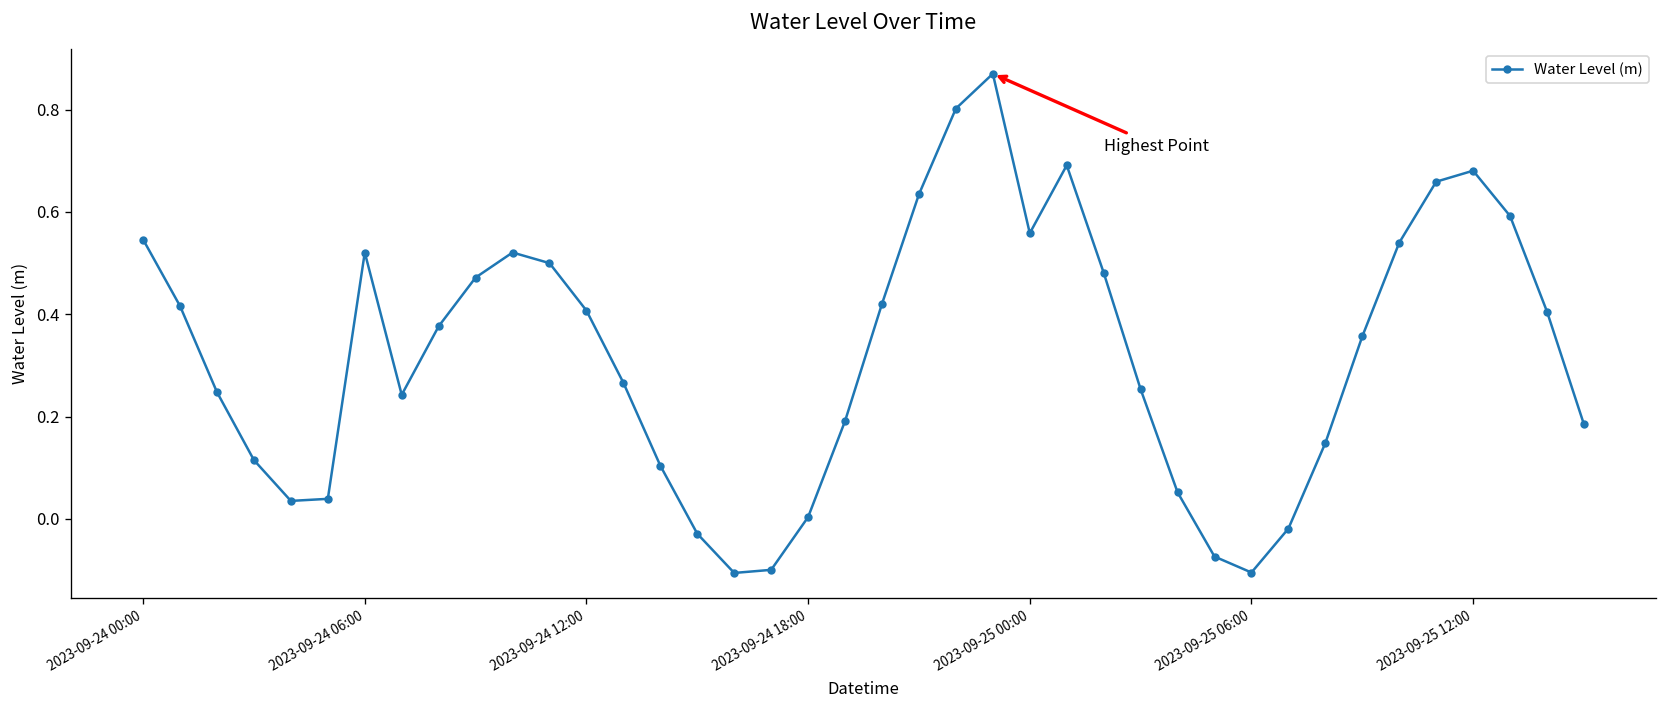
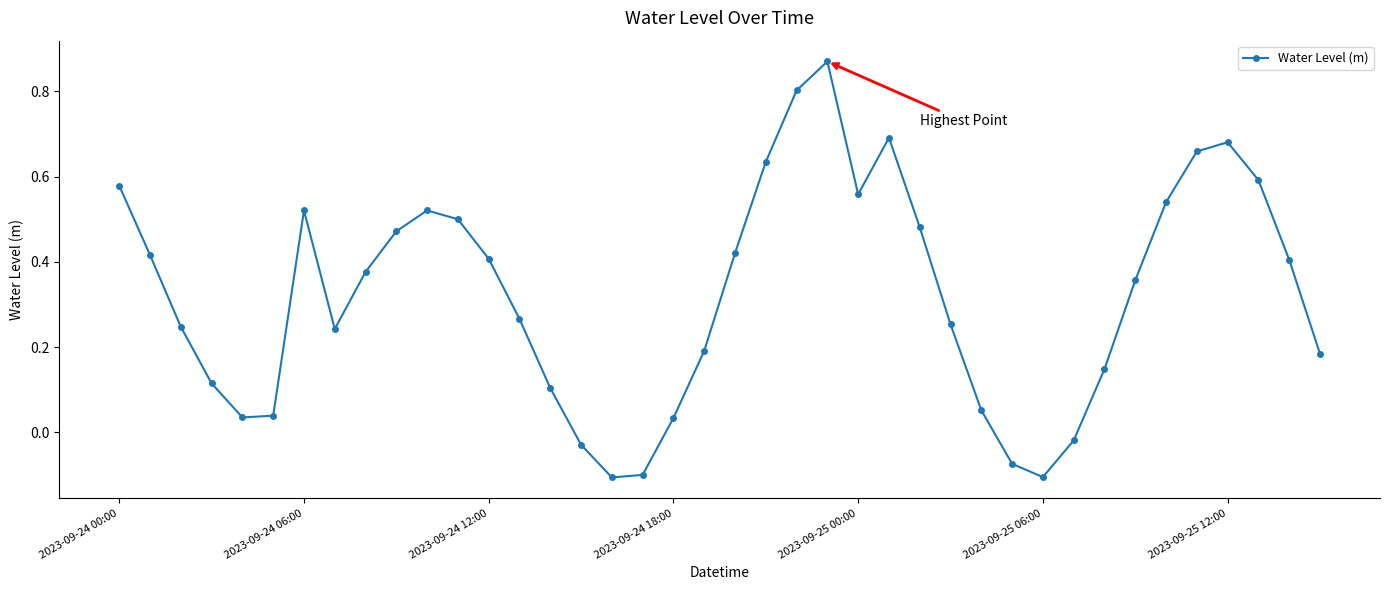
  {
-   "2023-09-24 00:00": 0.55,
+   "2023-09-24 00:00": 0.58,
    "2023-09-24 06:00": 0.52,
    "2023-09-24 12:00": 0.41,
-   "2023-09-24 18:00": 0.00,
+   "2023-09-24 18:00": 0.03,
    "2023-09-25 00:00": 0.56,
    "2023-09-25 06:00": -0.10,
    "2023-09-25 12:00": 0.68
  }
